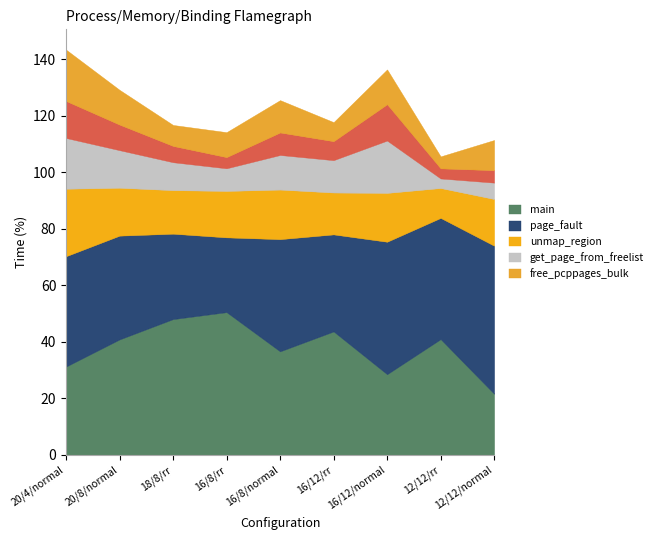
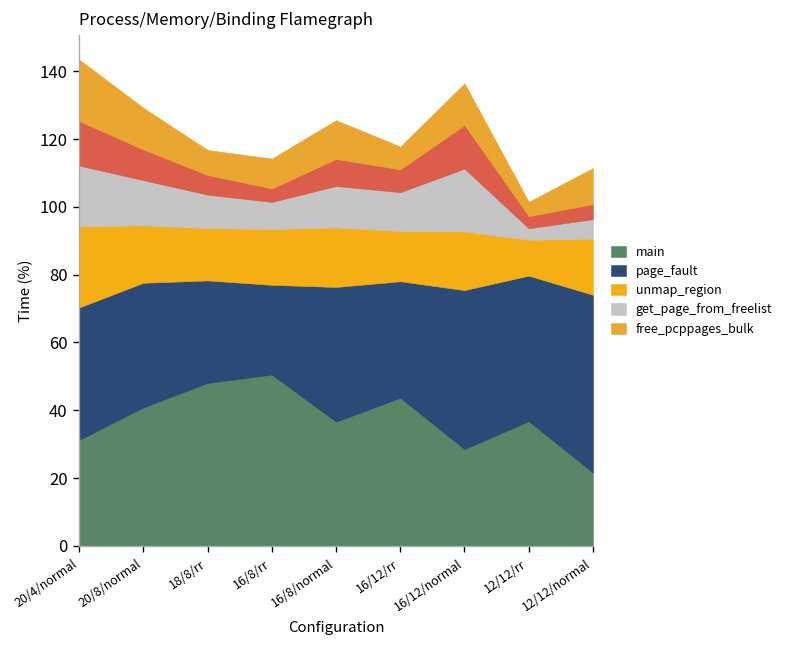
  {
    "main": {
      "20/4/normal": 31,
      "20/8/normal": 41,
      "18/8/rr": 48,
      "16/8/rr": 51,
      "16/8/normal": 37,
      "16/12/rr": 44,
      "16/12/normal": 29,
-     "12/12/rr": 41,
+     "12/12/rr": 37,
      "12/12/normal": 22
    },
    "page_fault": {
      "20/4/normal": 39,
      "20/8/normal": 37,
      "18/8/rr": 30,
      "16/8/rr": 26,
      "16/8/normal": 40,
      "16/12/rr": 34,
      "16/12/normal": 47,
      "12/12/rr": 43,
      "12/12/normal": 52
    },
    "get_page_from_freelist": {
      "20/4/normal": 18,
      "20/8/normal": 13,
      "18/8/rr": 10,
      "16/8/rr": 8,
      "16/8/normal": 12,
      "16/12/rr": 11,
      "16/12/normal": 19,
      "12/12/rr": 3,
      "12/12/normal": 6
    }
  }
